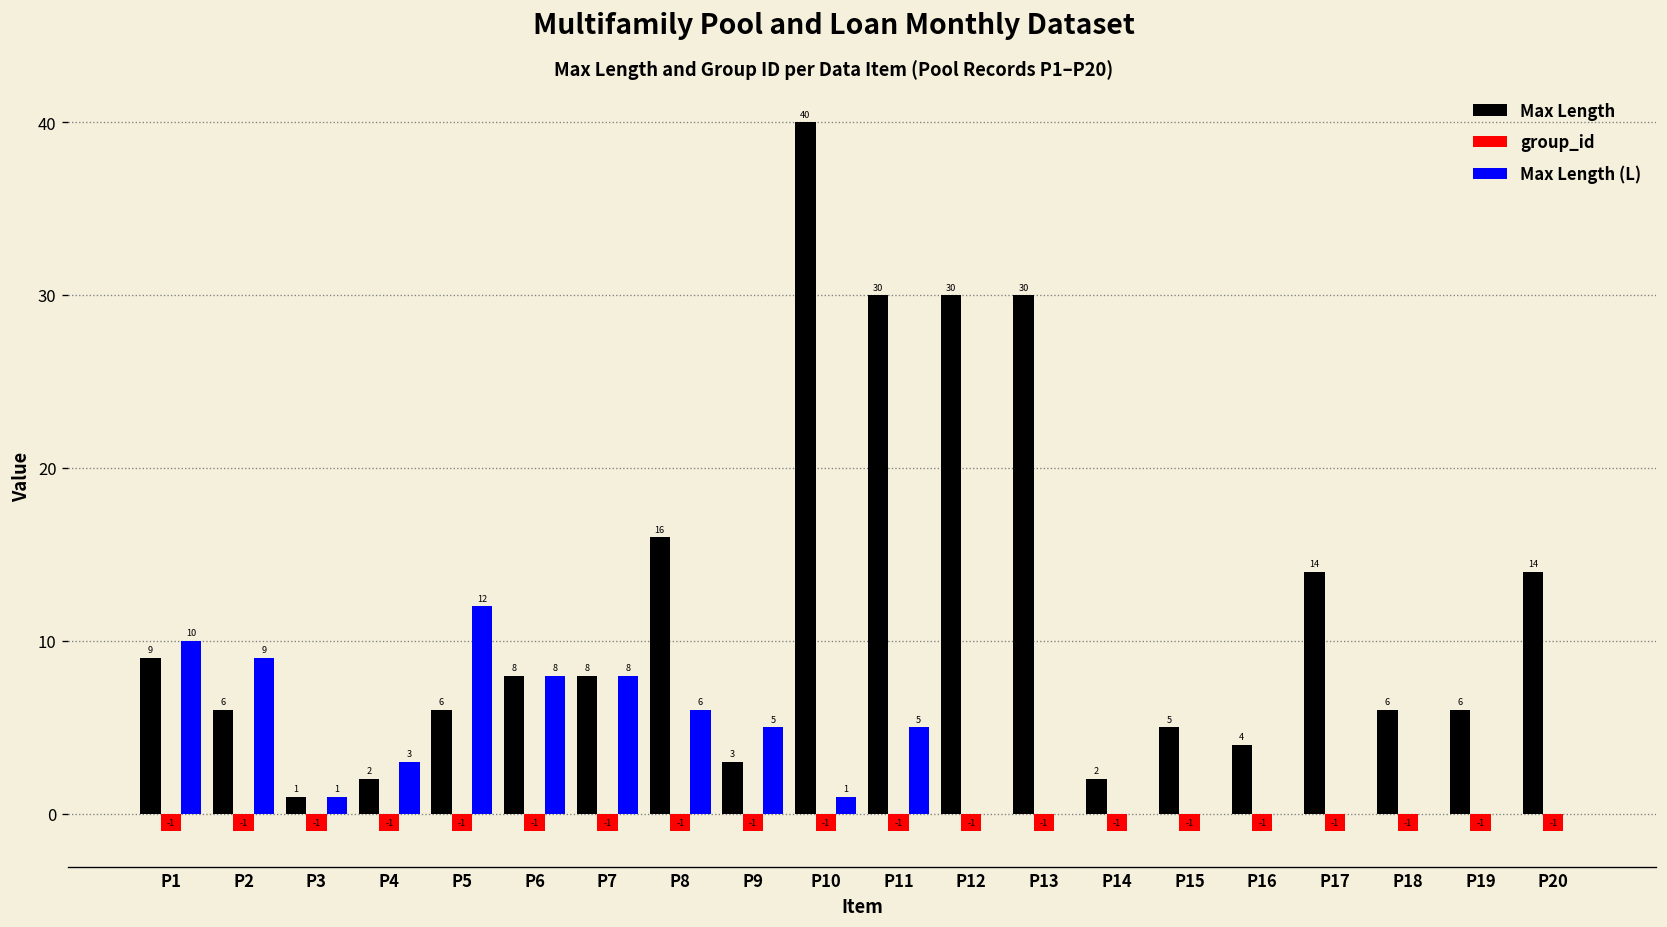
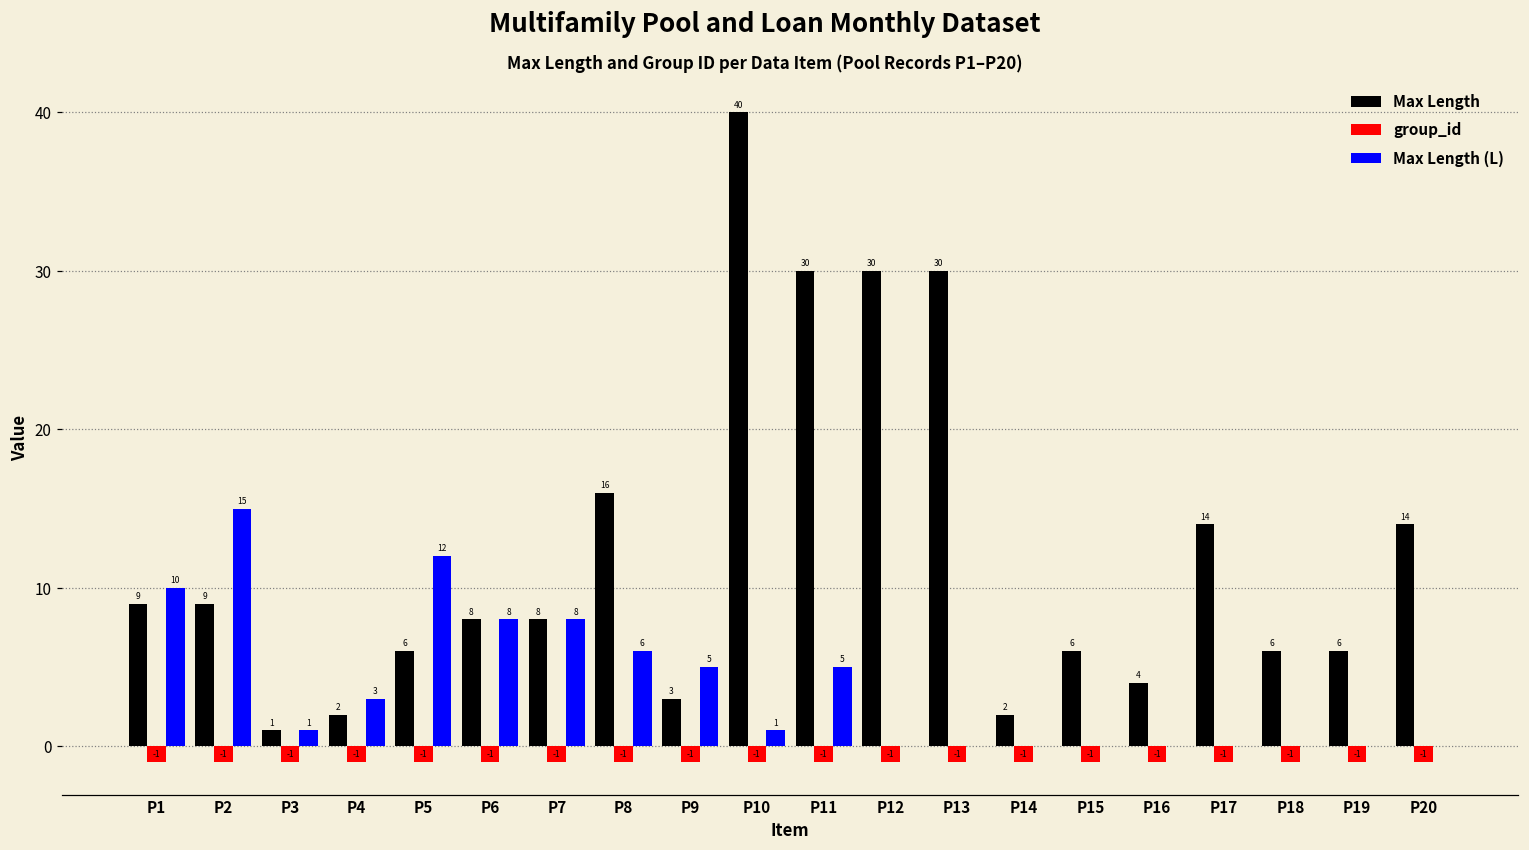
  {
    "Max Length": {
      "P1": 9,
-     "P2": 6,
+     "P2": 9,
      "P3": 1,
      "P4": 2,
      "P5": 6,
      "P6": 8,
      "P7": 8,
      "P8": 16,
      "P9": 3,
      "P10": 40,
      "P11": 30,
      "P12": 30,
      "P13": 30,
      "P14": 2,
-     "P15": 5,
+     "P15": 6,
      "P16": 4,
      "P17": 14,
      "P18": 6,
      "P19": 6,
      "P20": 14
    },
    "group_id": {
      "P1": -1,
      "P2": -1,
      "P3": -1,
      "P4": -1,
      "P5": -1,
      "P6": -1,
      "P7": -1,
      "P8": -1,
      "P9": -1,
      "P10": -1,
      "P11": -1,
      "P12": -1,
      "P13": -1,
      "P14": -1,
      "P15": -1,
      "P16": -1,
      "P17": -1,
      "P18": -1,
      "P19": -1,
      "P20": -1
    },
    "Max Length (L)": {
      "P1": 10,
-     "P2": 9,
+     "P2": 15,
      "P3": 1,
      "P4": 3,
      "P5": 12,
      "P6": 8,
      "P7": 8,
      "P8": 6,
      "P9": 5,
      "P10": 1,
      "P11": 5
    }
  }
